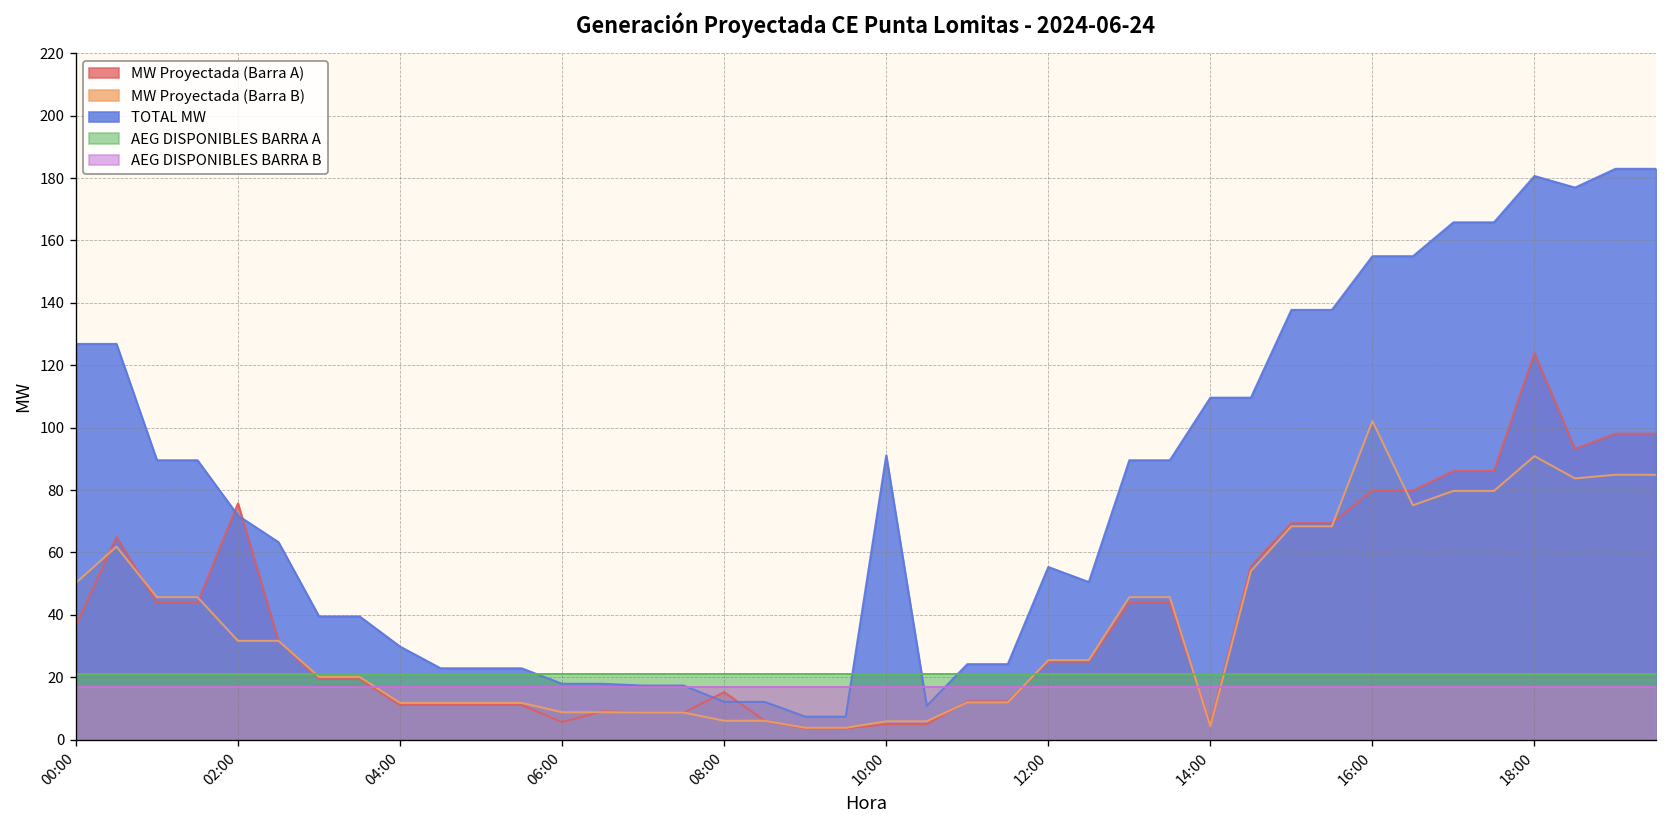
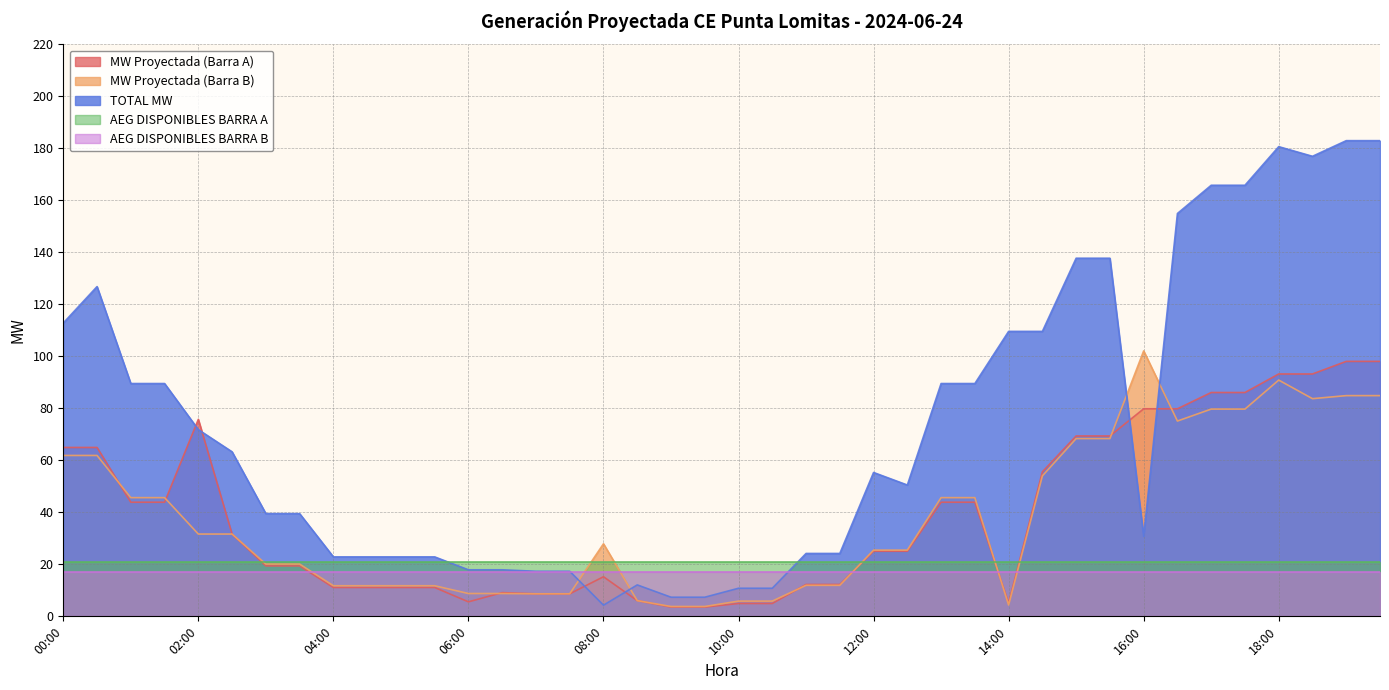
  {
    "MW Proyectada (Barra A)": {
-     "00:00": 36,
+     "00:00": 65,
      "02:00": 76,
      "06:00": 6,
      "08:00": 15,
      "16:00": 80,
-     "18:00": 124
+     "18:00": 93
    },
    "MW Proyectada (Barra B)": {
-     "00:00": 50,
+     "00:00": 62,
      "02:00": 32,
      "06:00": 9,
-     "08:00": 6,
+     "08:00": 28,
      "16:00": 102,
      "18:00": 91
    },
    "TOTAL MW": {
-     "00:00": 127,
+     "00:00": 113,
      "02:00": 72,
-     "04:00": 30,
-     "08:00": 12,
-     "10:00": 91,
+     "04:00": 23,
+     "08:00": 4,
+     "10:00": 11,
      "12:00": 55,
      "14:00": 110,
-     "16:00": 155,
+     "16:00": 31,
      "18:00": 181
    },
    "AEG DISPONIBLES BARRA A": {
      "00:00": 21,
      "02:00": 21,
      "04:00": 21,
      "06:00": 21,
      "08:00": 21,
      "10:00": 21,
      "12:00": 21,
      "14:00": 21,
      "16:00": 21,
      "18:00": 21
    },
    "AEG DISPONIBLES BARRA B": {
      "00:00": 17,
      "02:00": 17,
      "04:00": 17,
      "08:00": 17,
      "10:00": 17,
      "12:00": 17,
      "14:00": 17,
      "16:00": 17,
      "18:00": 17
    }
  }
